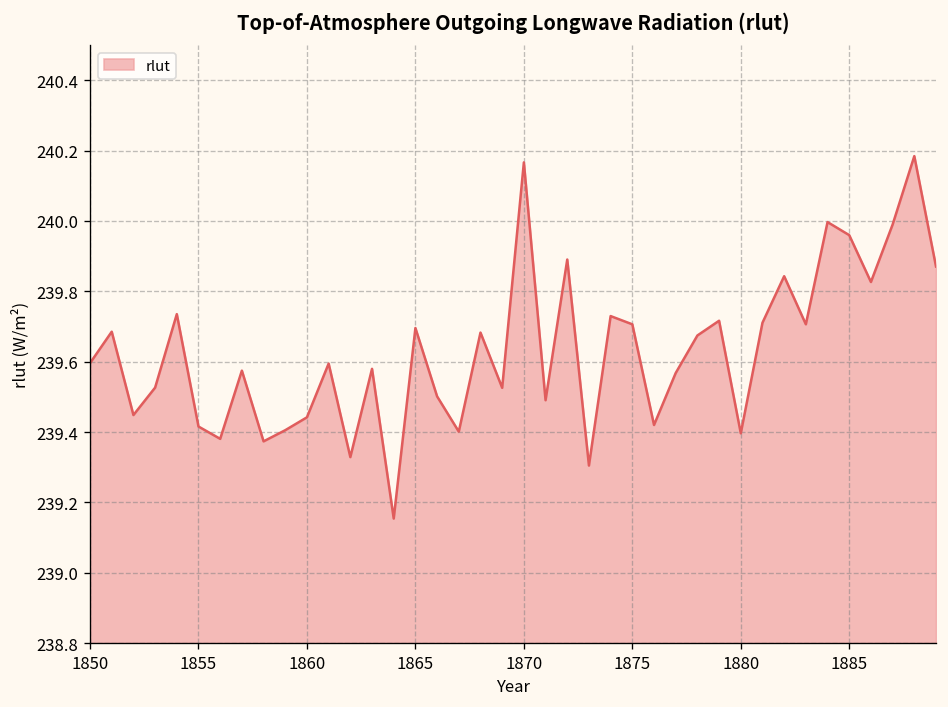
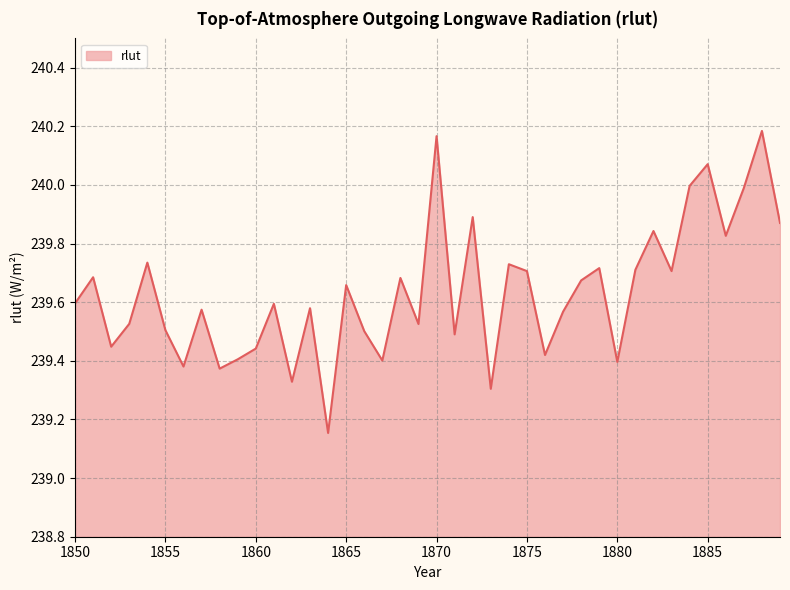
  {
    "1850": 239.60,
-   "1855": 239.42,
+   "1855": 239.50,
    "1860": 239.44,
-   "1865": 239.70,
+   "1865": 239.66,
    "1870": 240.17,
    "1875": 239.71,
    "1880": 239.40,
-   "1885": 239.96
+   "1885": 240.07
  }
